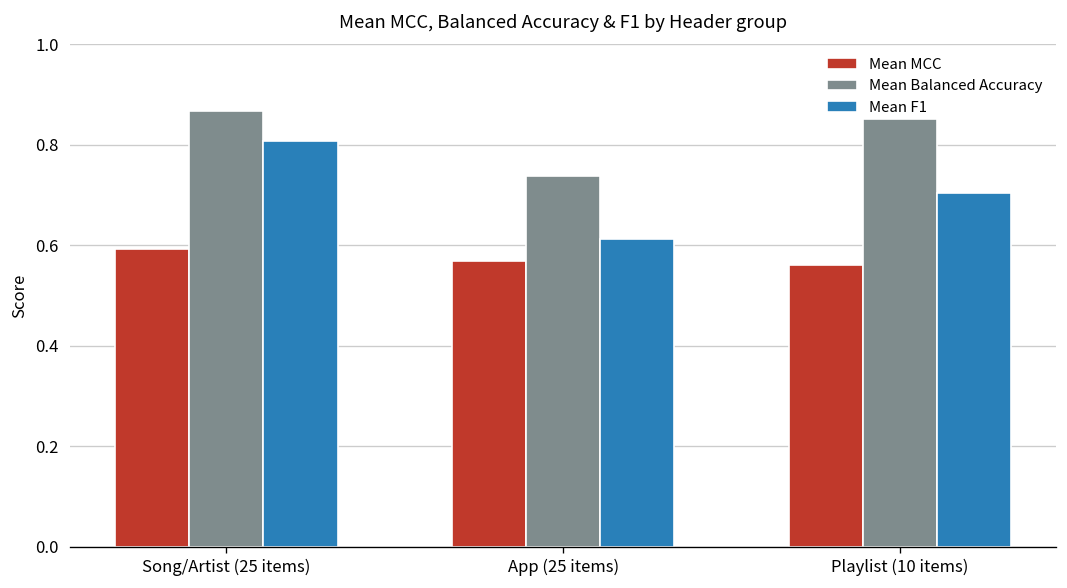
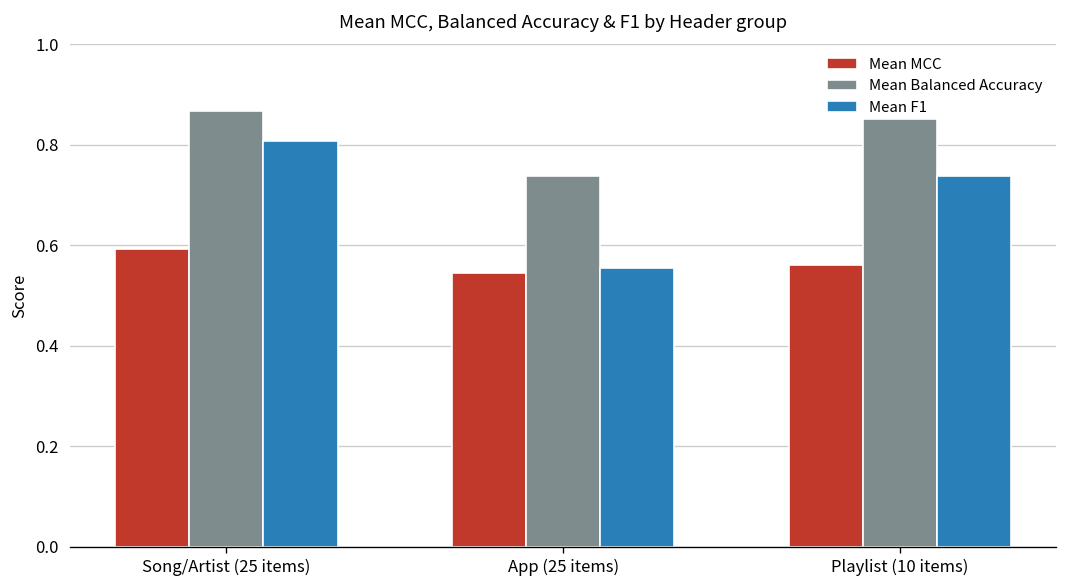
  {
    "Mean MCC": {
      "Song/Artist (25 items)": 0.59,
-     "App (25 items)": 0.57,
+     "App (25 items)": 0.54,
      "Playlist (10 items)": 0.56
    },
    "Mean Balanced Accuracy": {
      "Song/Artist (25 items)": 0.87,
      "App (25 items)": 0.74,
      "Playlist (10 items)": 0.85
    },
    "Mean F1": {
      "Song/Artist (25 items)": 0.81,
-     "App (25 items)": 0.61,
-     "Playlist (10 items)": 0.70
+     "App (25 items)": 0.55,
+     "Playlist (10 items)": 0.74
    }
  }
